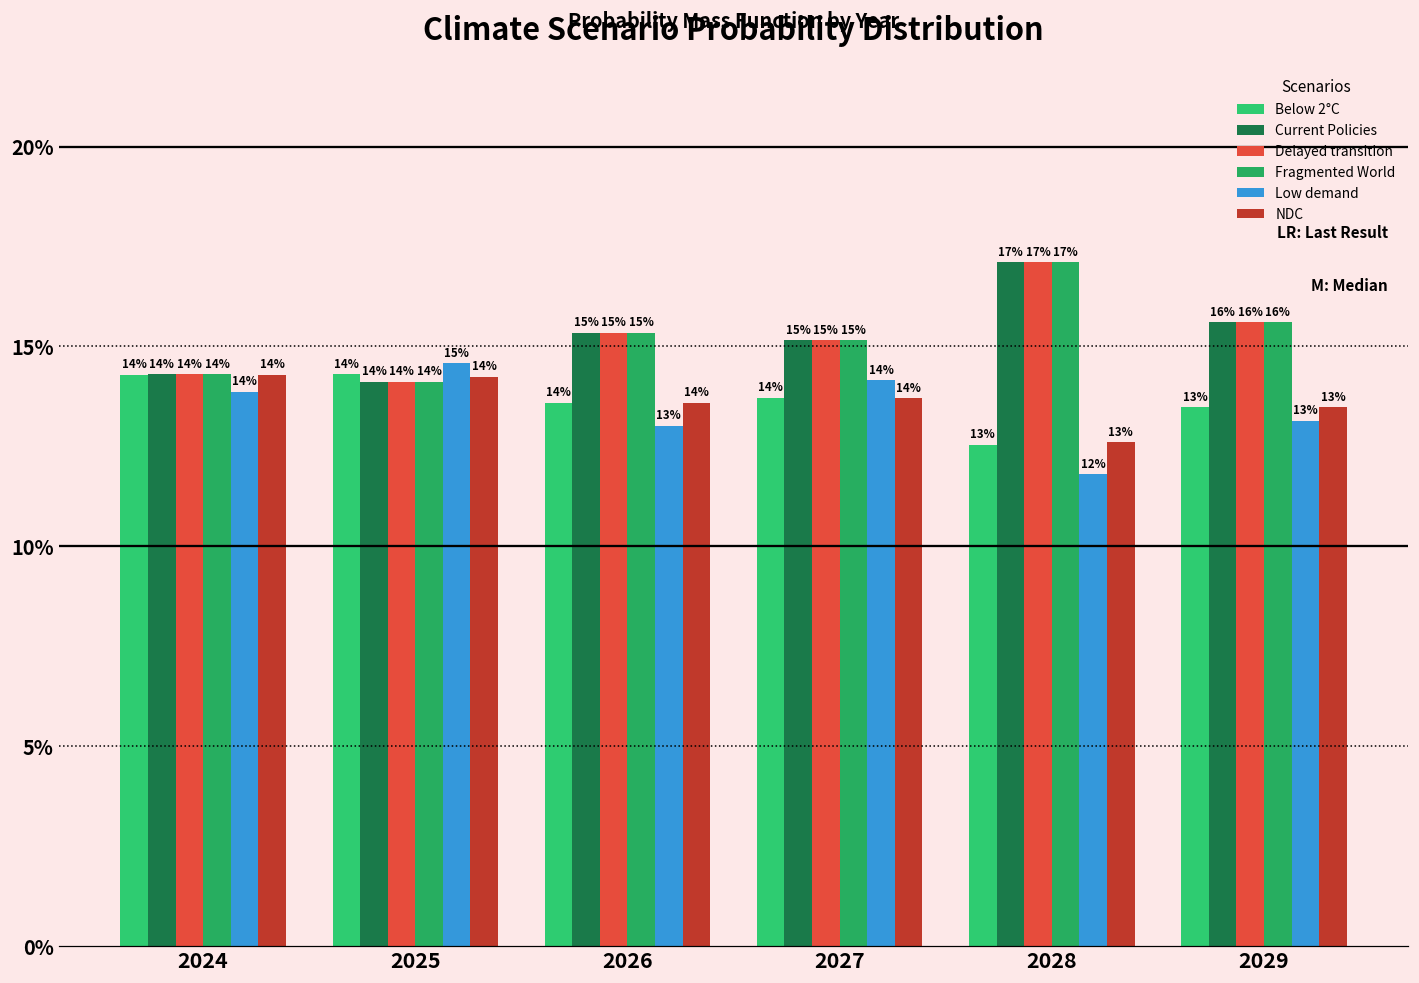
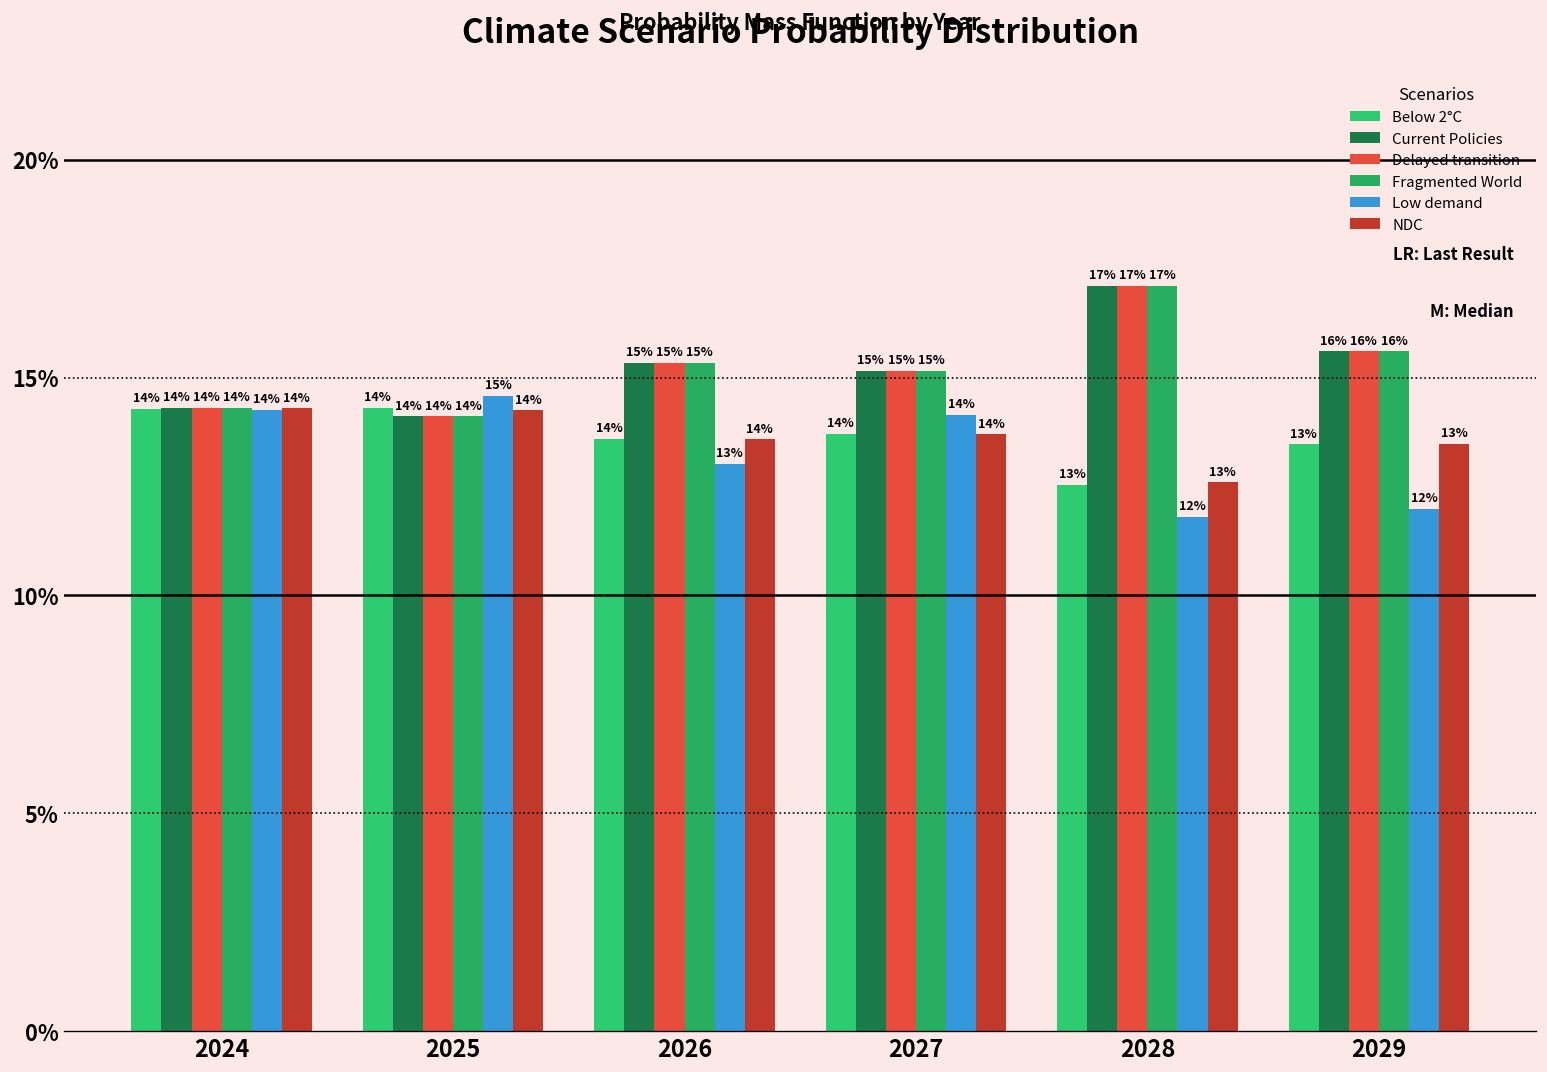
  {
    "Low demand": {
-     "2024": "13.9%",
+     "2024": "14.3%",
      "2025": "15%",
      "2026": "13%",
      "2027": "14%",
      "2028": "12%",
-     "2029": "13%"
+     "2029": "12%"
    }
  }
